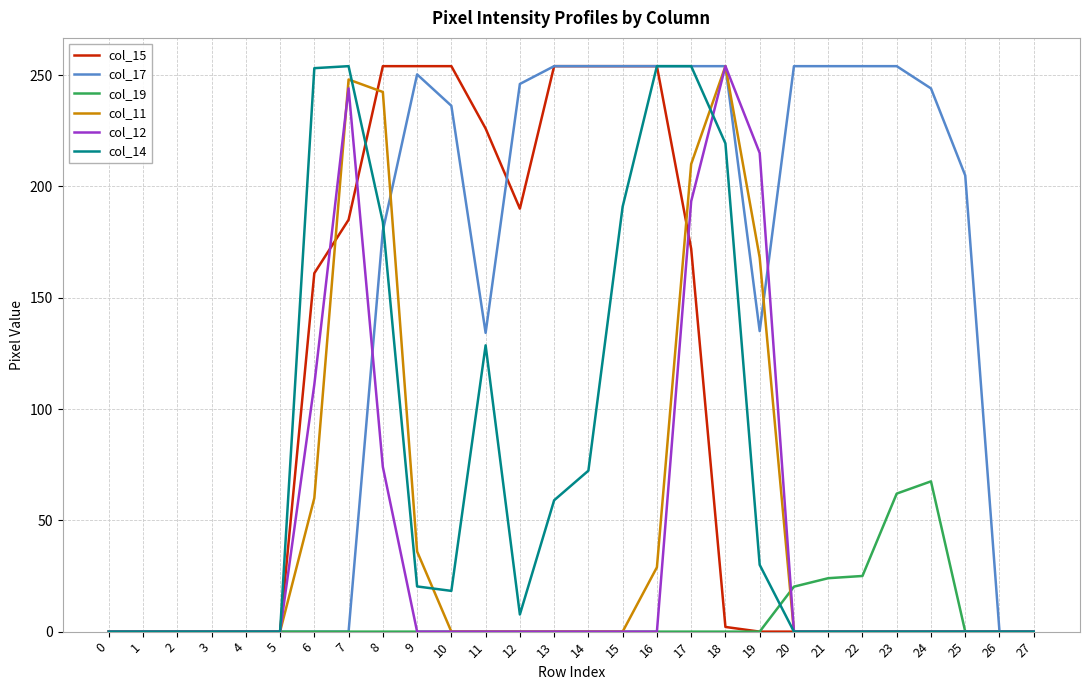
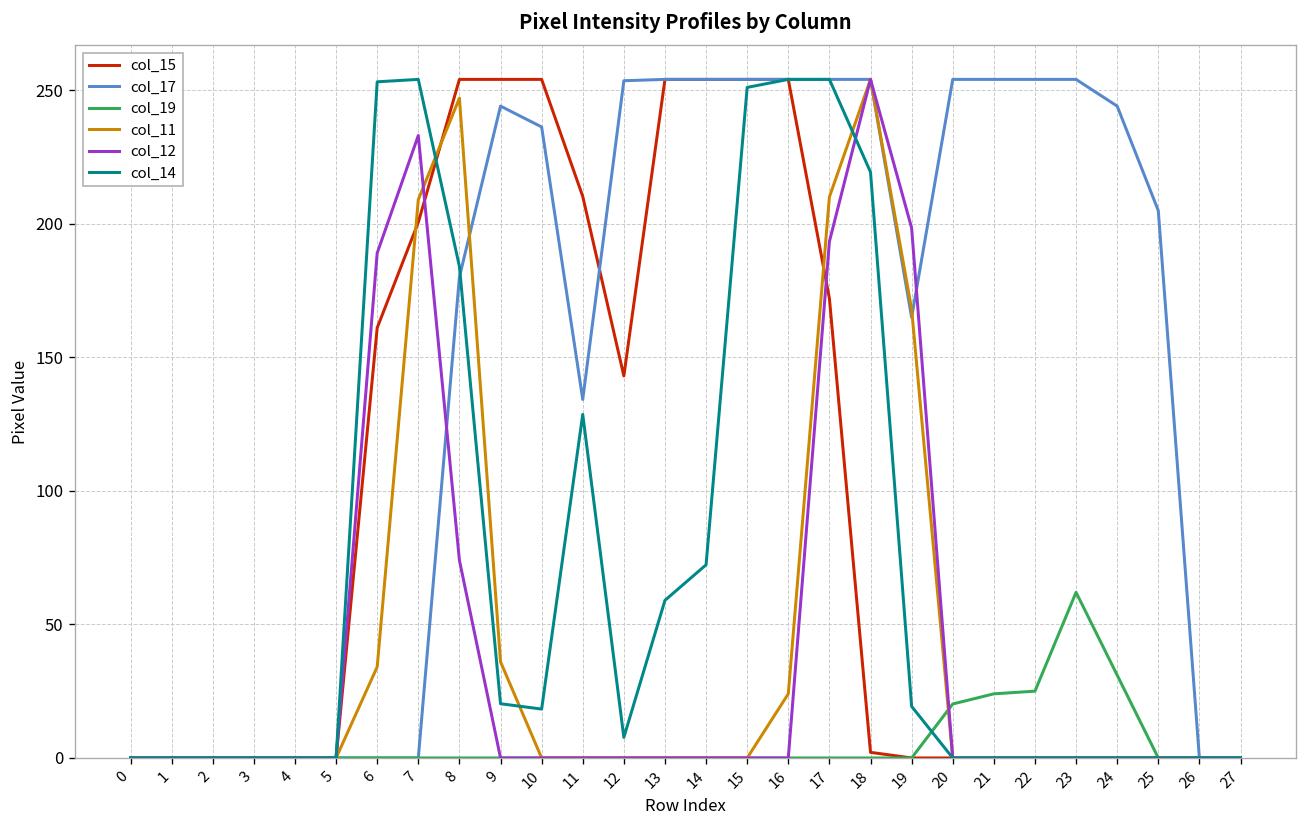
  {
    "col_15": {
      "6": 161,
-     "7": 185,
+     "7": 201,
      "8": 254,
      "9": 254,
      "10": 254,
-     "11": 226,
-     "12": 190,
+     "11": 210,
+     "12": 143,
      "17": 172,
      "18": 2
    },
    "col_17": {
      "8": 180,
-     "9": 250,
+     "9": 244,
      "10": 236,
      "11": 134,
-     "12": 246,
-     "19": 135,
+     "12": 254,
+     "19": 165,
      "20": 254,
      "21": 254,
      "22": 254,
      "23": 254,
      "24": 244,
      "25": 205
    },
    "col_19": {
      "8": 0,
      "17": 0,
      "18": 0,
      "20": 20,
      "21": 24,
      "22": 25,
      "23": 62,
-     "24": 68
+     "24": 31
    },
    "col_11": {
-     "6": 60,
-     "7": 248,
-     "8": 242,
+     "6": 34,
+     "7": 209,
+     "8": 247,
      "9": 36,
-     "16": 29,
+     "16": 24,
      "17": 210,
      "19": 168
    },
    "col_12": {
-     "6": 111,
-     "7": 244,
+     "6": 189,
+     "7": 233,
      "8": 74,
      "17": 193,
-     "19": 215
+     "19": 198
    },
    "col_14": {
      "6": 253,
      "7": 254,
      "8": 184,
      "9": 20,
      "10": 18,
      "11": 129,
      "12": 8,
      "13": 59,
      "14": 72,
-     "15": 191,
+     "15": 251,
      "18": 219,
-     "19": 30
+     "19": 19
    }
  }
